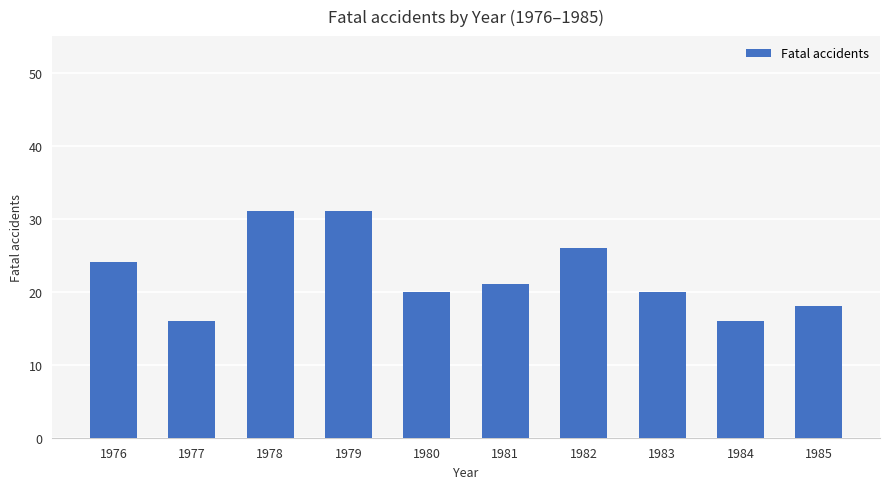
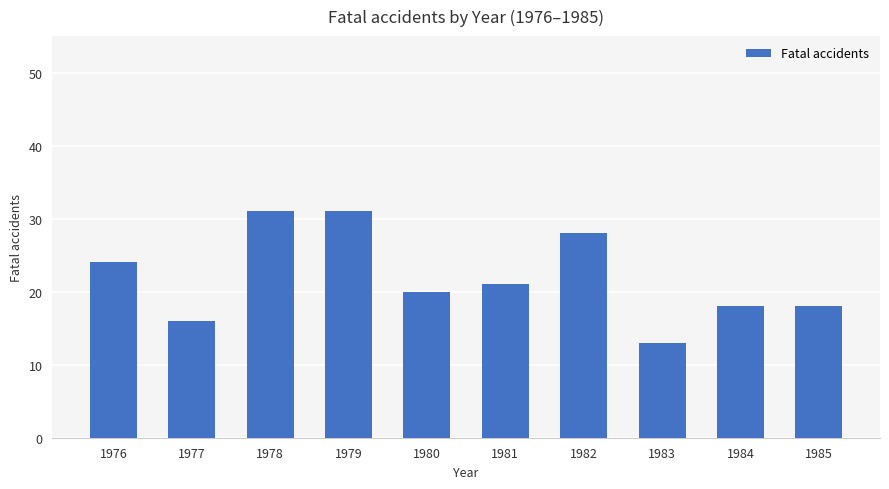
  {
    "1976": 24,
    "1977": 16,
    "1978": 31,
    "1979": 31,
    "1980": 20,
    "1981": 21,
-   "1982": 26,
-   "1983": 20,
-   "1984": 16,
+   "1982": 28,
+   "1983": 13,
+   "1984": 18,
    "1985": 18
  }
